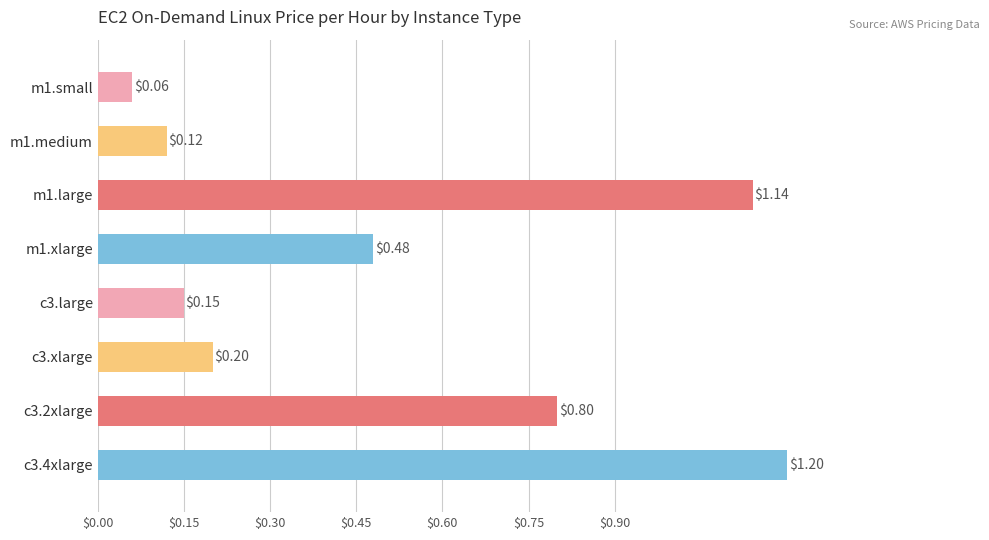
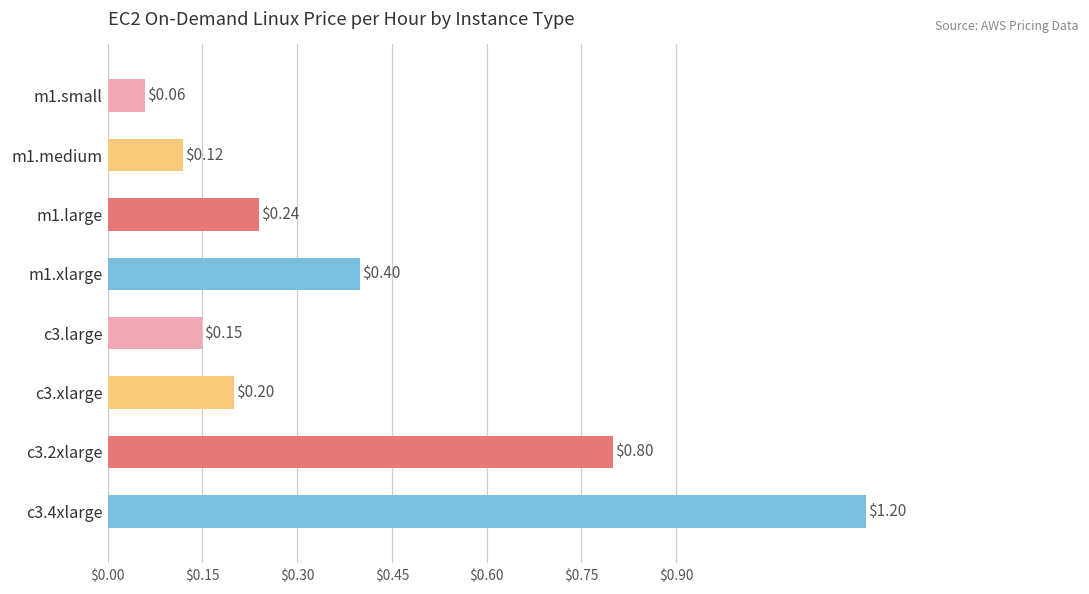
  {
    "m1.small": "$0.06",
    "m1.medium": "$0.12",
-   "m1.large": "$1.14",
-   "m1.xlarge": "$0.48",
+   "m1.large": "$0.24",
+   "m1.xlarge": "$0.40",
    "c3.large": "$0.15",
    "c3.xlarge": "$0.20",
    "c3.2xlarge": "$0.80",
    "c3.4xlarge": "$1.20"
  }
